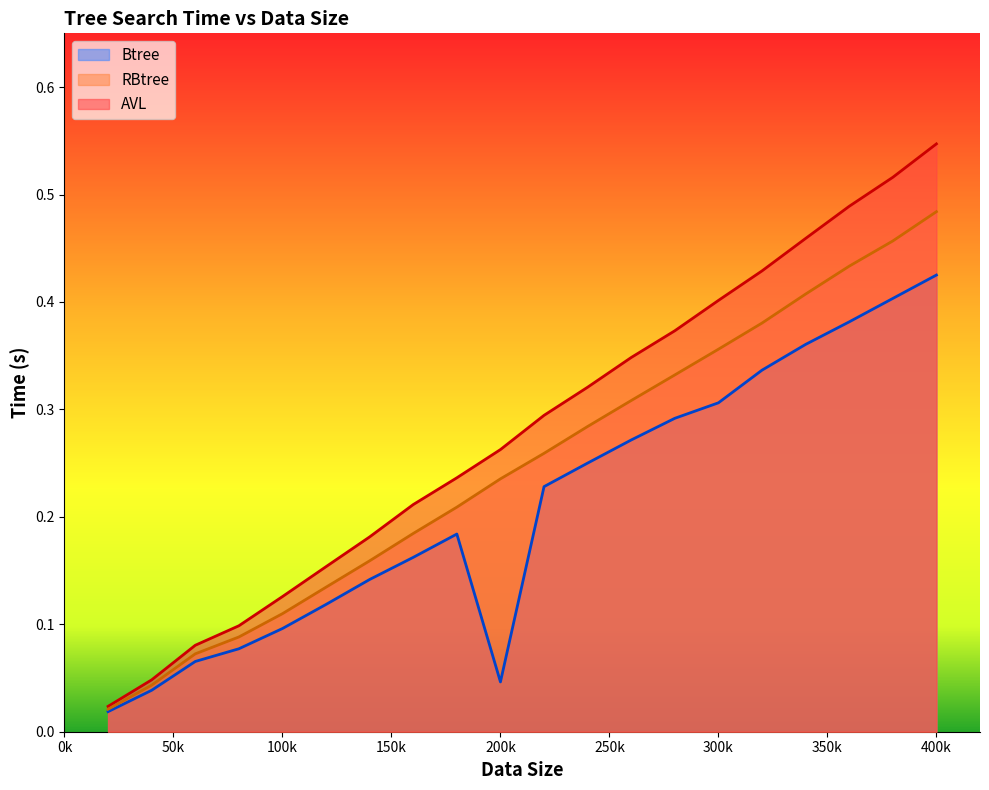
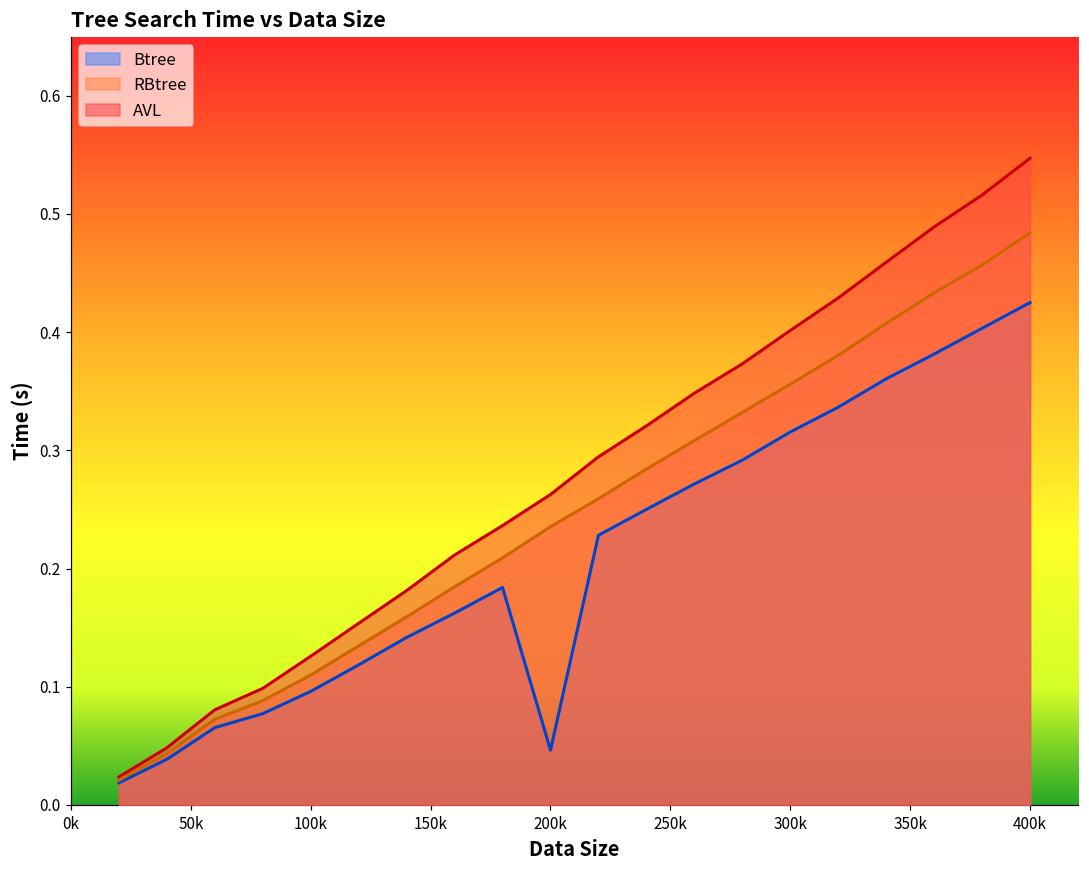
  {
    "Btree": {
      "100k": 0.096,
      "200k": 0.046,
-     "300k": 0.306,
+     "300k": 0.316,
      "400k": 0.425
    }
  }
